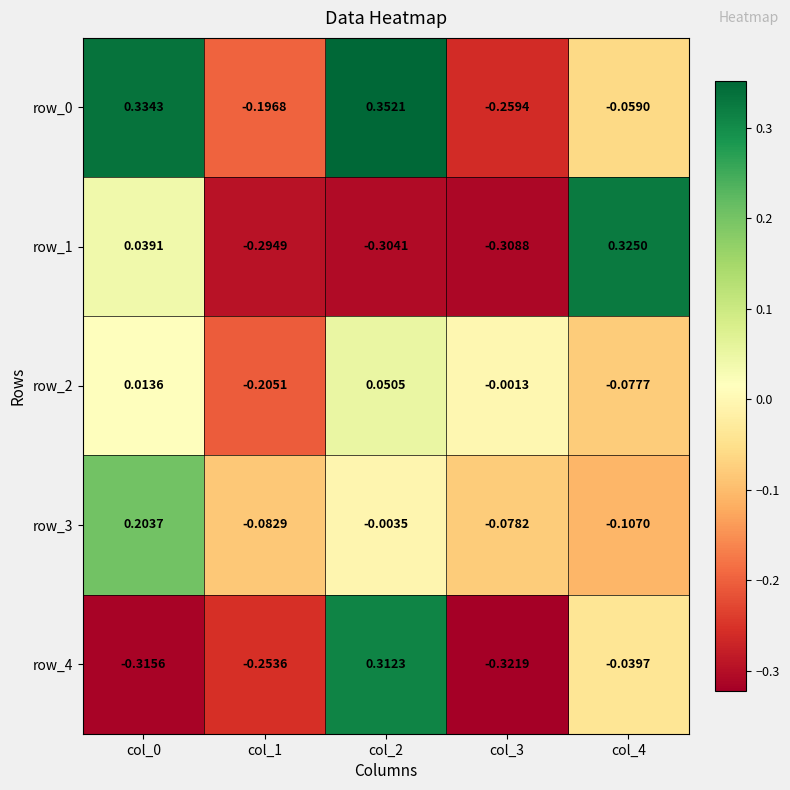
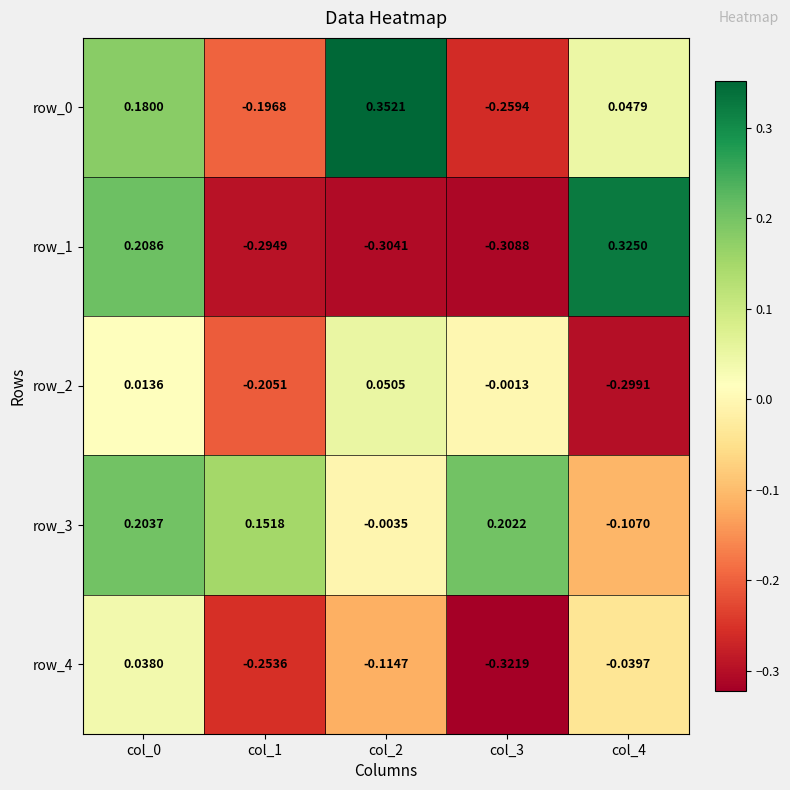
  {
    "row_0": {
-     "col_0": 0.3343,
+     "col_0": 0.1800,
      "col_1": -0.1968,
      "col_2": 0.3521,
      "col_3": -0.2594,
-     "col_4": -0.0590
+     "col_4": 0.0479
    },
    "row_1": {
-     "col_0": 0.0391,
+     "col_0": 0.2086,
      "col_1": -0.2949,
      "col_2": -0.3041,
      "col_3": -0.3088,
      "col_4": 0.3250
    },
    "row_2": {
      "col_0": 0.0136,
      "col_1": -0.2051,
      "col_2": 0.0505,
      "col_3": -0.0013,
-     "col_4": -0.0777
+     "col_4": -0.2991
    },
    "row_3": {
      "col_0": 0.2037,
-     "col_1": -0.0829,
+     "col_1": 0.1518,
      "col_2": -0.0035,
-     "col_3": -0.0782,
+     "col_3": 0.2022,
      "col_4": -0.1070
    },
    "row_4": {
-     "col_0": -0.3156,
+     "col_0": 0.0380,
      "col_1": -0.2536,
-     "col_2": 0.3123,
+     "col_2": -0.1147,
      "col_3": -0.3219,
      "col_4": -0.0397
    }
  }
